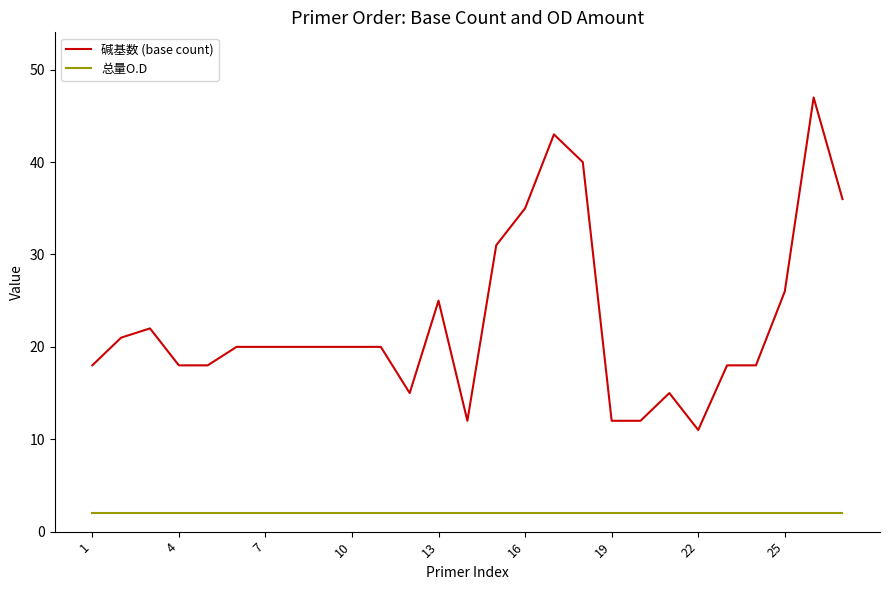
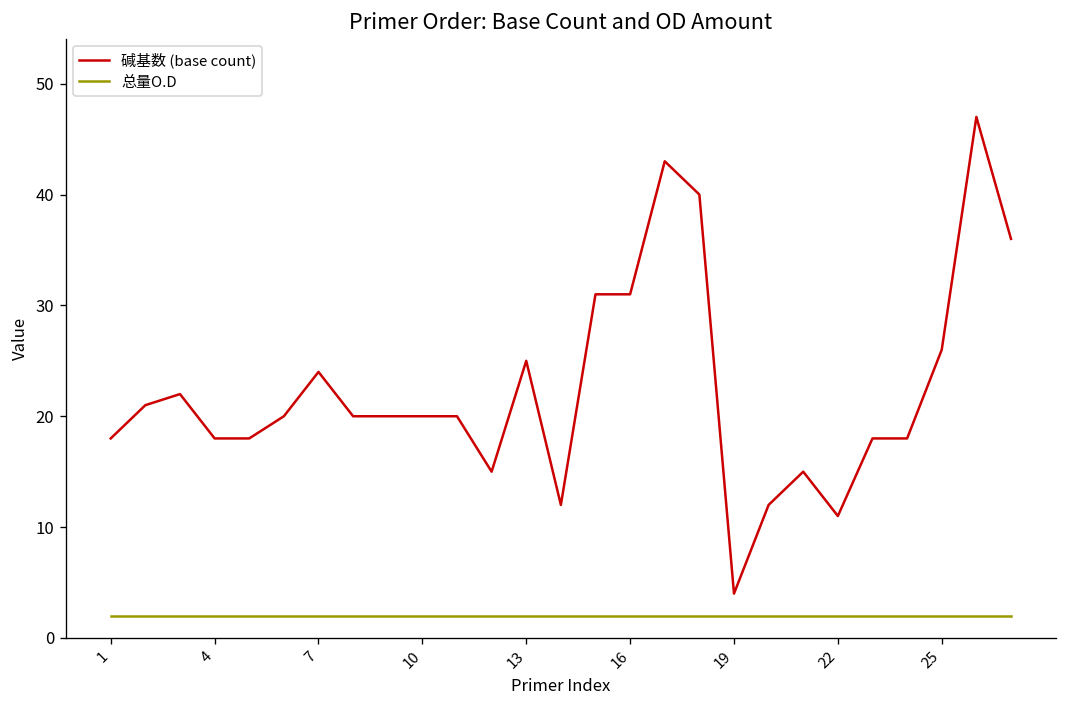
  {
    "碱基数 (base count)": {
      "1": 18,
      "4": 18,
-     "7": 20,
+     "7": 24,
      "10": 20,
      "13": 25,
-     "16": 35,
-     "19": 12,
+     "16": 31,
+     "19": 4,
      "22": 11,
      "25": 26
    },
    "总量O.D": {
      "1": 2,
      "4": 2,
      "7": 2,
      "10": 2,
      "13": 2,
      "16": 2,
      "19": 2,
      "22": 2,
      "25": 2
    }
  }
